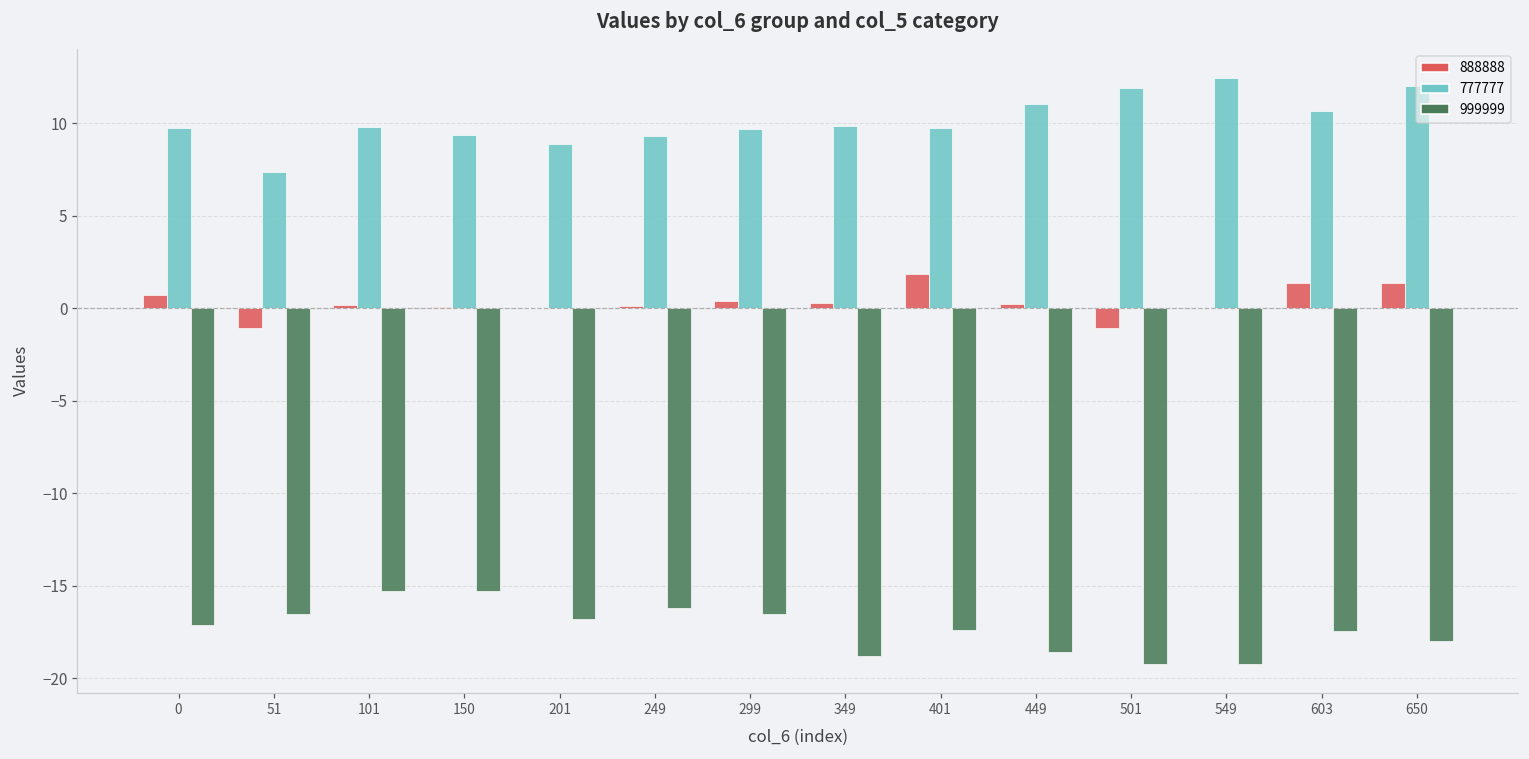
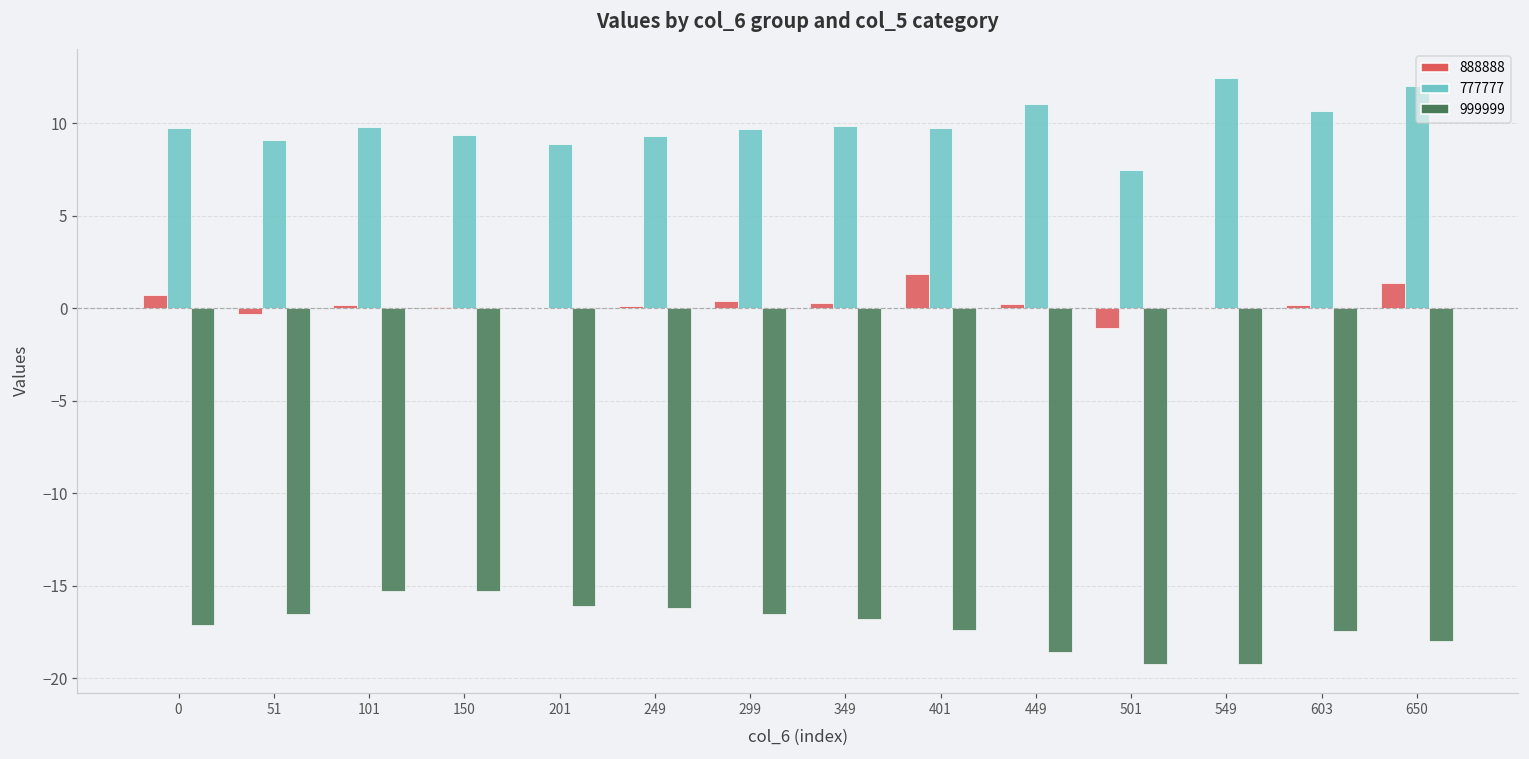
  {
    "888888": {
      "0": 0.7,
-     "51": -1.1,
+     "51": -0.3,
      "101": 0.2,
      "299": 0.4,
      "349": 0.3,
      "401": 1.8,
      "449": 0.2,
      "501": -1.1,
-     "603": 1.3,
+     "603": 0.2,
      "650": 1.4
    },
    "777777": {
      "0": 9.8,
-     "51": 7.3,
+     "51": 9.1,
      "101": 9.8,
      "150": 9.4,
      "201": 8.8,
      "249": 9.3,
      "299": 9.7,
      "349": 9.9,
      "401": 9.7,
      "449": 11.0,
-     "501": 11.9,
+     "501": 7.5,
      "549": 12.4,
      "603": 10.6
    },
    "999999": {
      "0": -17.1,
      "51": -16.5,
      "101": -15.3,
      "150": -15.3,
-     "201": -16.8,
+     "201": -16.1,
      "249": -16.2,
      "299": -16.5,
-     "349": -18.8,
+     "349": -16.8,
      "401": -17.4,
      "449": -18.6,
      "501": -19.2,
      "549": -19.2,
      "603": -17.5,
      "650": -18.0
    }
  }
